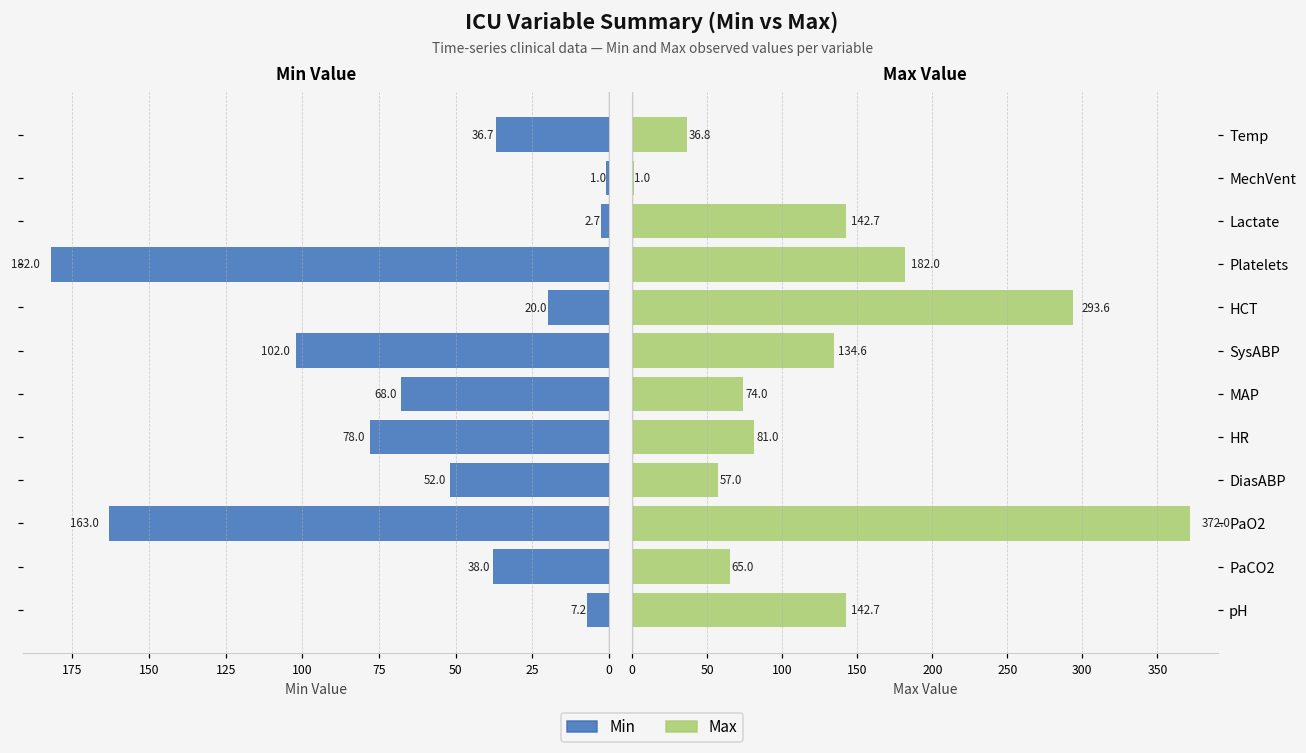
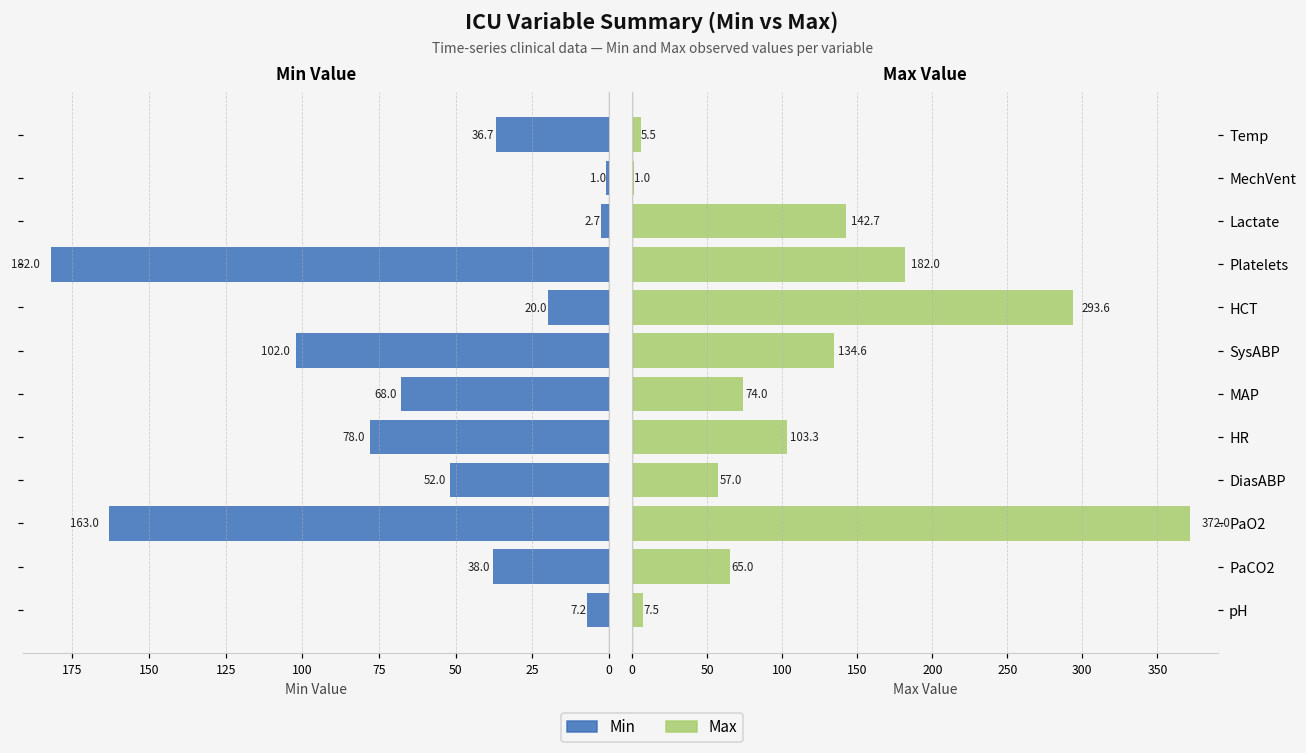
  {
    "Max Value": {
-     "Temp": 36.8,
+     "Temp": 5.5,
      "MechVent": 1.0,
      "Lactate": 142.7,
      "Platelets": 182.0,
      "HCT": 293.6,
      "SysABP": 134.6,
      "MAP": 74.0,
-     "HR": 81.0,
+     "HR": 103.3,
      "DiasABP": 57.0,
      "PaO2": 372.0,
      "PaCO2": 65.0,
-     "pH": 142.7
+     "pH": 7.5
    }
  }
